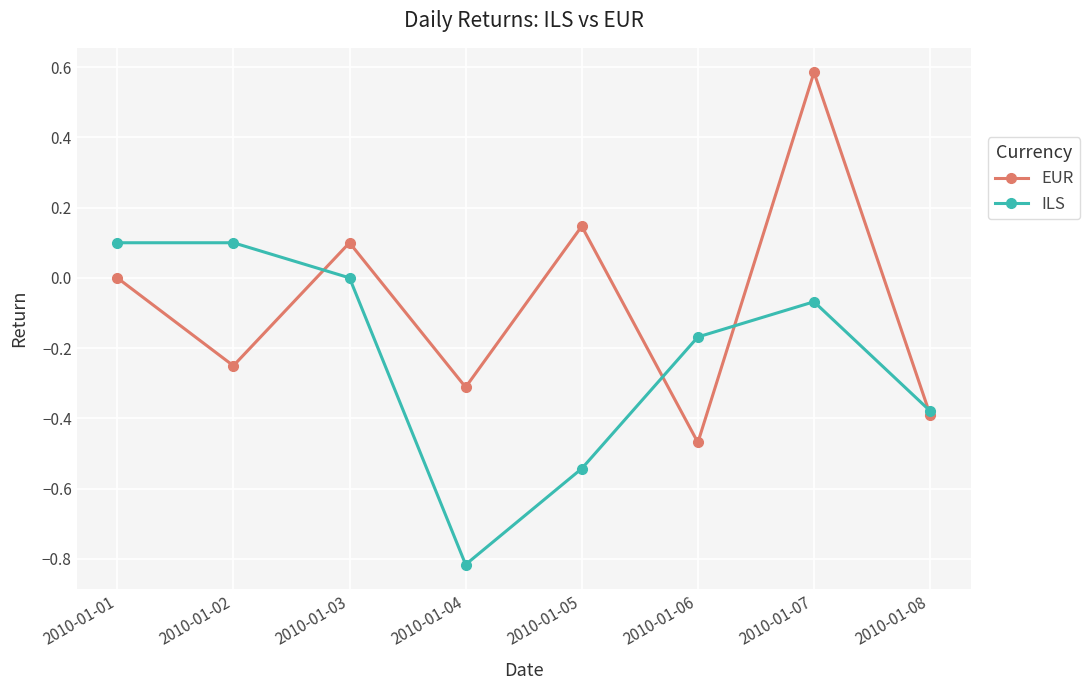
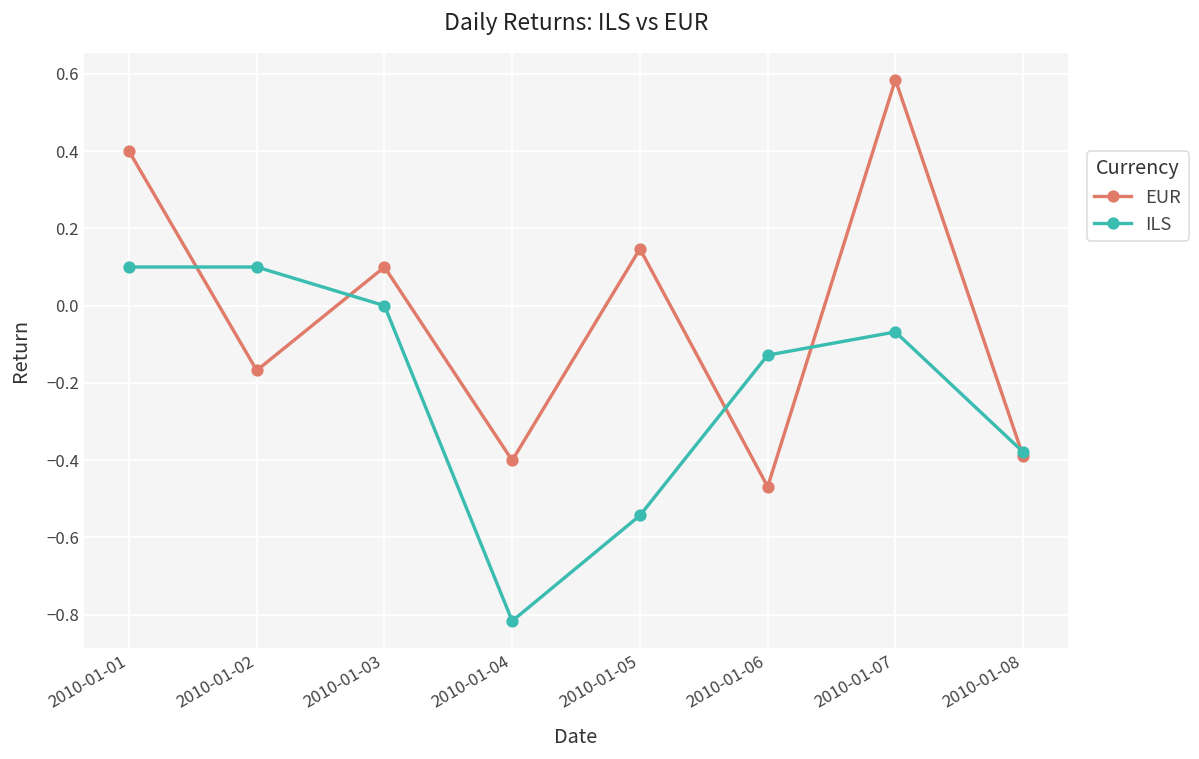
  {
    "EUR": {
-     "2010-01-01": 0.0,
-     "2010-01-02": -0.25,
+     "2010-01-01": 0.4,
+     "2010-01-02": -0.17,
      "2010-01-03": 0.10,
-     "2010-01-04": -0.31,
+     "2010-01-04": -0.40,
      "2010-01-05": 0.15,
      "2010-01-06": -0.47,
      "2010-01-07": 0.59,
      "2010-01-08": -0.39
    },
    "ILS": {
      "2010-01-01": 0.10,
      "2010-01-02": 0.10,
      "2010-01-03": 0.00,
      "2010-01-04": -0.82,
      "2010-01-05": -0.54,
-     "2010-01-06": -0.17,
+     "2010-01-06": -0.13,
      "2010-01-07": -0.07,
      "2010-01-08": -0.38
    }
  }
